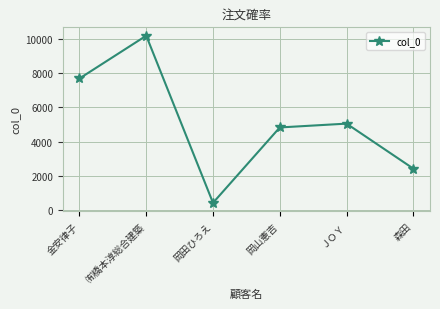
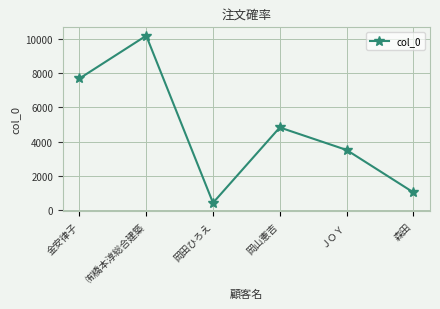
  {
    "金安律子": 7700,
    "㈲橋本淳総合建築": 10200,
    "岡田ひろえ": 400,
    "岡山憲吉": 4800,
-   "ＪＯＹ": 5100,
-   "森田": 2400
+   "ＪＯＹ": 3500,
+   "森田": 1100
  }
